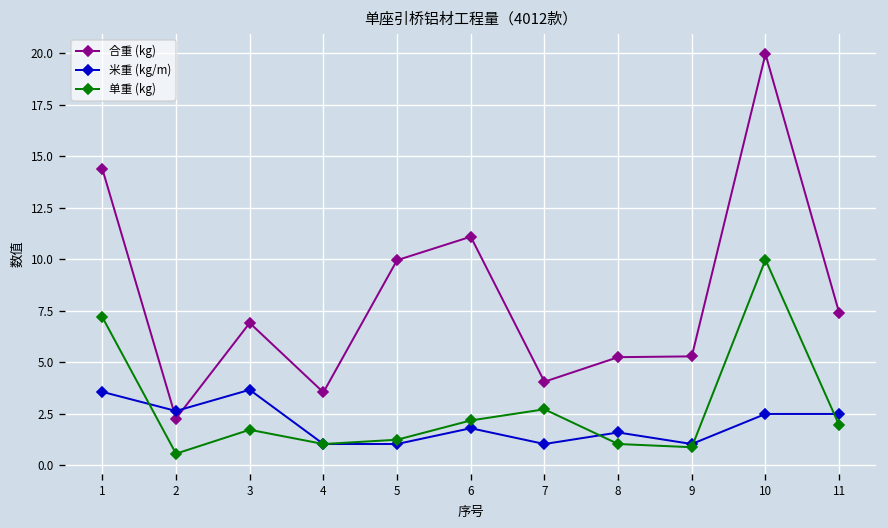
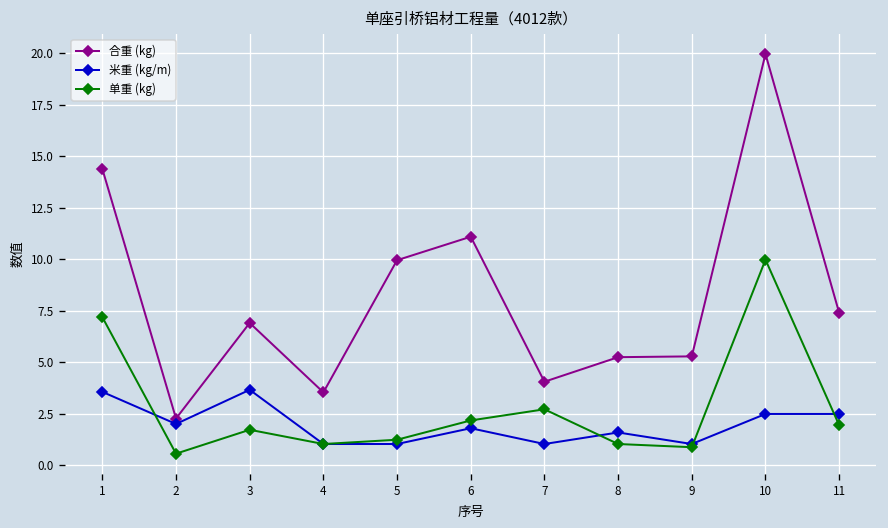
  {
    "合重 (kg)": {
      "1": 14.4,
      "2": 2.3,
      "3": 6.9,
      "4": 3.5,
      "5": 10.0,
      "6": 11.1,
      "7": 4.1,
      "8": 5.3,
      "9": 5.3,
      "10": 20.0,
      "11": 7.4
    },
    "米重 (kg/m)": {
      "1": 3.6,
-     "2": 2.6,
+     "2": 2.0,
      "3": 3.7,
      "5": 1.0,
      "6": 1.8,
      "7": 1.0,
      "8": 1.6,
      "9": 1.0,
      "10": 2.5,
      "11": 2.5
    },
    "单重 (kg)": {
      "1": 7.2,
      "2": 0.6,
      "3": 1.7,
      "5": 1.2,
      "6": 2.2,
      "7": 2.7,
      "8": 1.0,
      "9": 0.9,
      "10": 10.0,
      "11": 2.0
    }
  }
